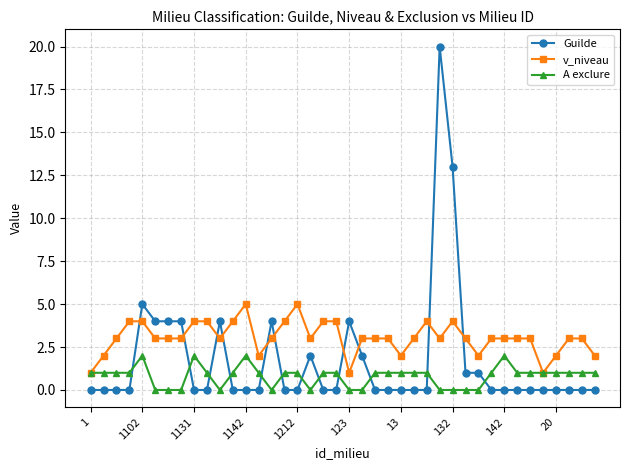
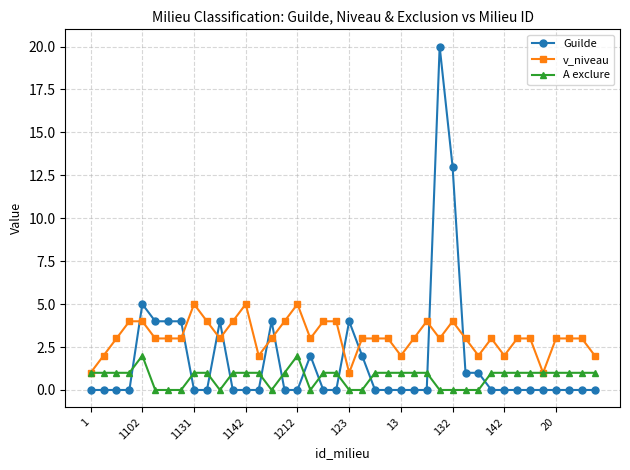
  {
    "Guilde": {
      "1102": 5,
      "1131": 0,
      "1142": 0,
      "1212": 0,
      "123": 4,
      "132": 13,
      "142": 0,
      "20": 0
    },
    "v_niveau": {
      "1102": 4,
-     "1131": 4,
+     "1131": 5,
      "1142": 5,
      "1212": 5,
      "123": 1,
      "132": 4,
-     "142": 3,
-     "20": 2
+     "142": 2,
+     "20": 3
    },
    "A exclure": {
      "1102": 2,
-     "1131": 2,
-     "1142": 2,
-     "1212": 1,
+     "1131": 1,
+     "1142": 1,
+     "1212": 2,
      "123": 0,
      "132": 0,
-     "142": 2,
+     "142": 1,
      "20": 1
    }
  }
